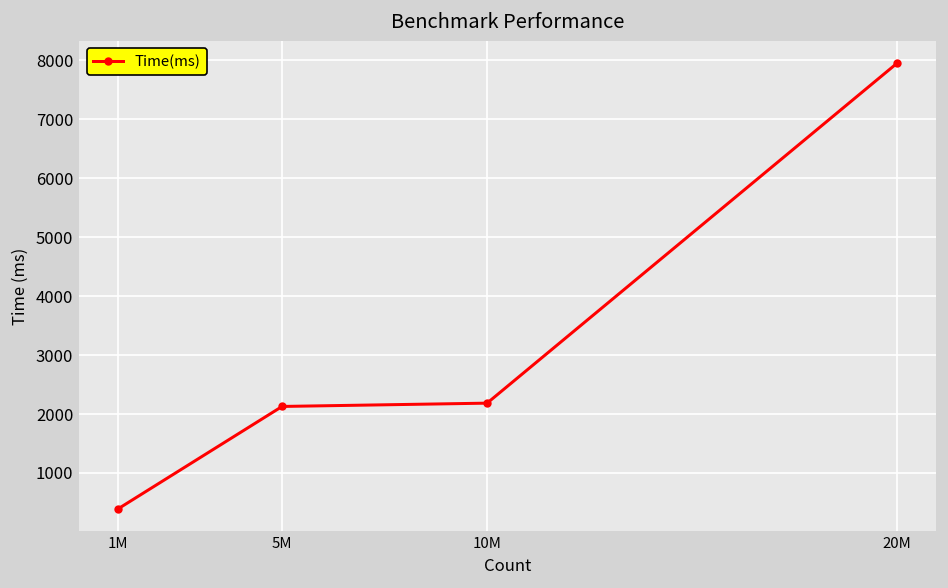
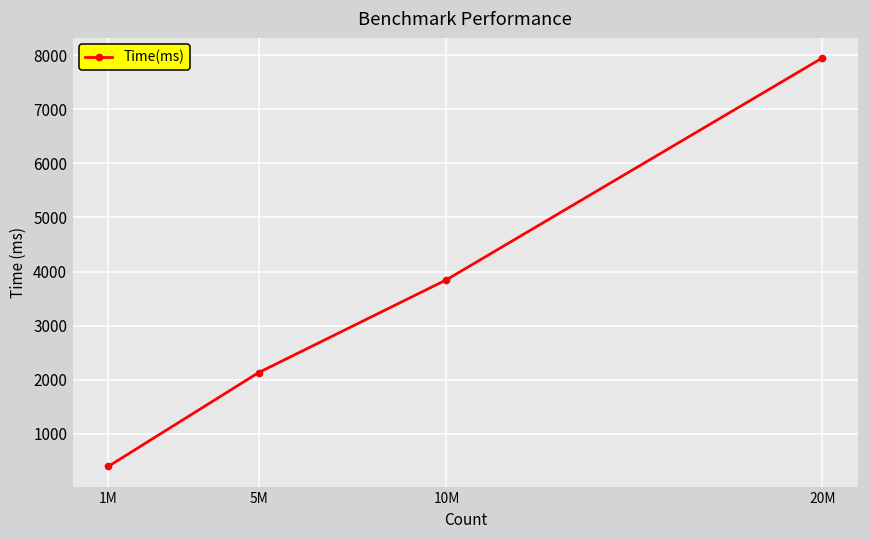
  {
    "1M": 400,
    "5M": 2100,
-   "10M": 2200,
+   "10M": 3800,
    "20M": 8000
  }
